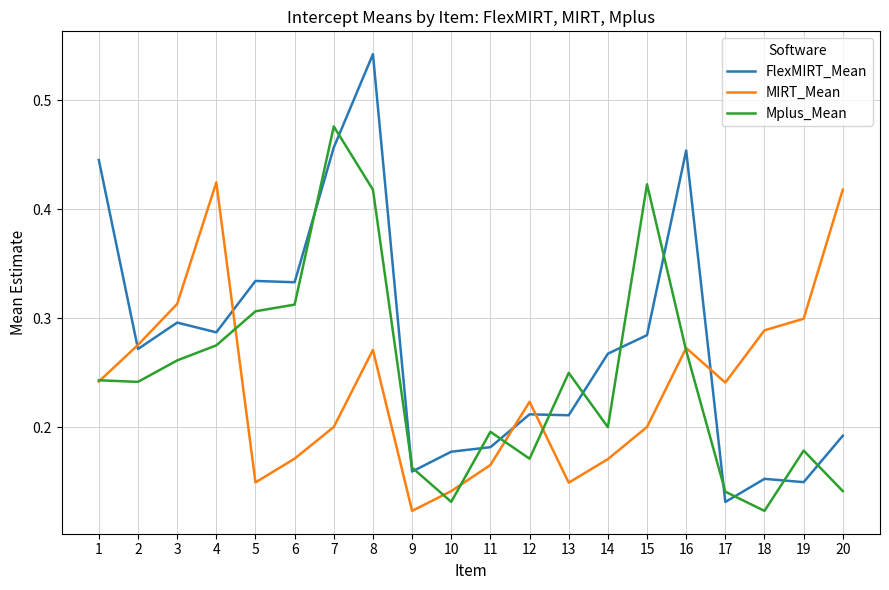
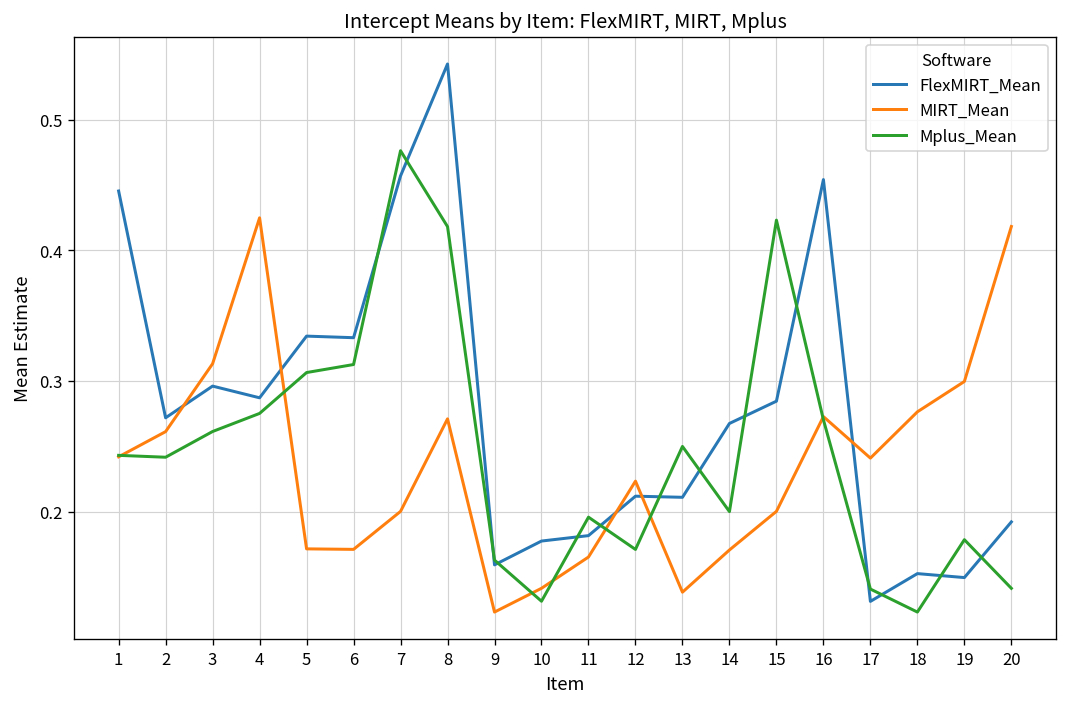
  {
    "FlexMIRT_Mean": {
      "1": 0.445,
      "2": 0.272,
      "3": 0.296,
      "4": 0.287,
      "5": 0.334,
      "6": 0.333,
      "7": 0.457,
      "8": 0.542,
      "9": 0.159,
      "10": 0.177,
      "11": 0.182,
      "12": 0.212,
      "13": 0.211,
      "14": 0.267,
      "15": 0.284,
      "16": 0.454,
      "17": 0.131,
      "18": 0.153,
      "19": 0.150,
      "20": 0.192
    },
    "MIRT_Mean": {
-     "2": 0.276,
+     "2": 0.261,
      "3": 0.313,
      "4": 0.425,
-     "5": 0.149,
+     "5": 0.171,
      "6": 0.171,
      "7": 0.200,
      "8": 0.271,
      "9": 0.123,
      "10": 0.141,
      "11": 0.165,
      "12": 0.223,
-     "13": 0.149,
+     "13": 0.138,
      "14": 0.171,
      "15": 0.200,
      "16": 0.273,
      "17": 0.241,
-     "18": 0.289,
+     "18": 0.276,
      "19": 0.300,
      "20": 0.418
    },
    "Mplus_Mean": {
      "2": 0.242,
      "3": 0.261,
      "4": 0.275,
      "5": 0.306,
      "6": 0.313,
      "7": 0.476,
      "8": 0.418,
      "9": 0.163,
      "10": 0.131,
      "11": 0.196,
      "12": 0.171,
      "13": 0.250,
      "14": 0.200,
      "15": 0.423,
      "16": 0.270,
      "17": 0.141,
      "18": 0.123,
      "19": 0.179,
      "20": 0.141
    }
  }
